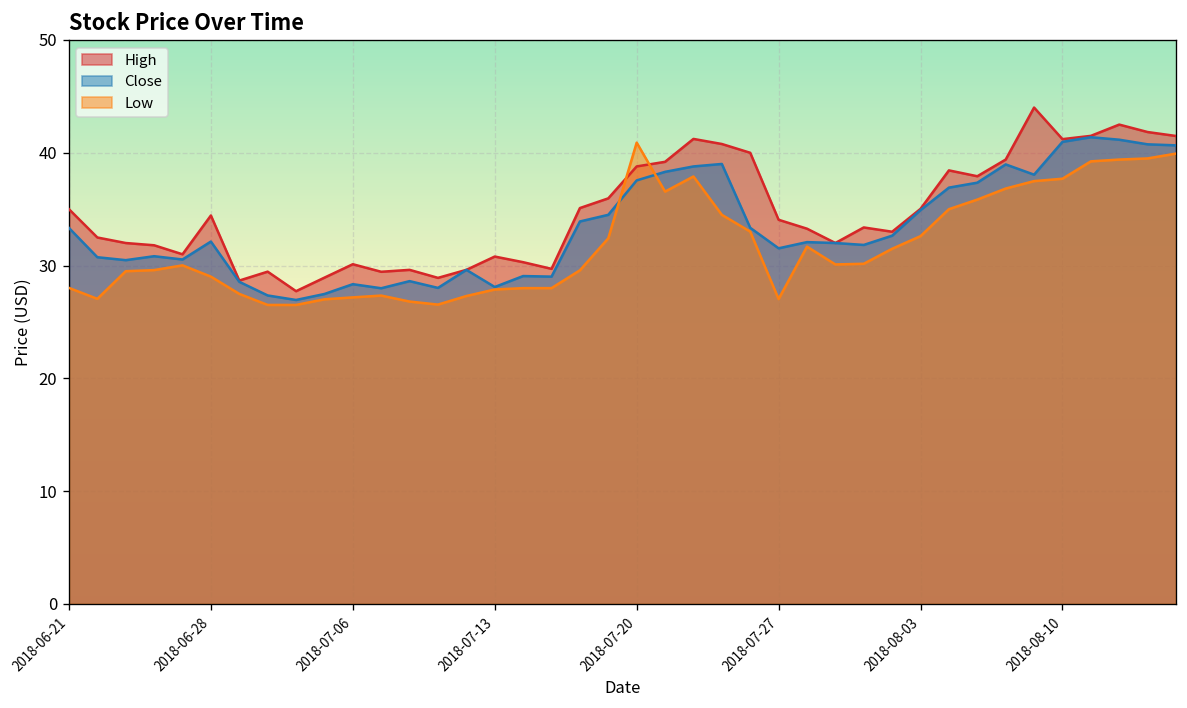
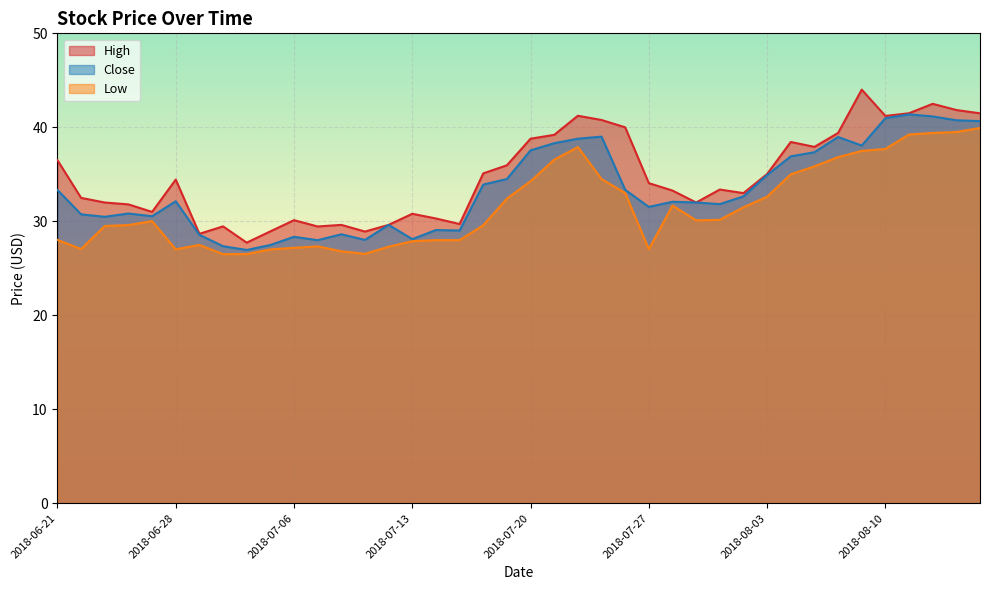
  {
    "High": {
-     "2018-06-21": 35,
+     "2018-06-21": 37,
      "2018-06-28": 34,
      "2018-07-06": 30,
      "2018-07-13": 31,
      "2018-07-20": 39,
      "2018-07-27": 34
    },
    "Close": {
      "2018-06-21": 33,
      "2018-06-28": 32,
      "2018-07-06": 28,
      "2018-07-20": 38,
      "2018-07-27": 32
    },
    "Low": {
      "2018-06-21": 28,
-     "2018-06-28": 29,
+     "2018-06-28": 27,
      "2018-07-06": 27,
-     "2018-07-20": 41,
+     "2018-07-20": 34,
      "2018-07-27": 27,
      "2018-08-03": 33,
      "2018-08-10": 38
    }
  }
